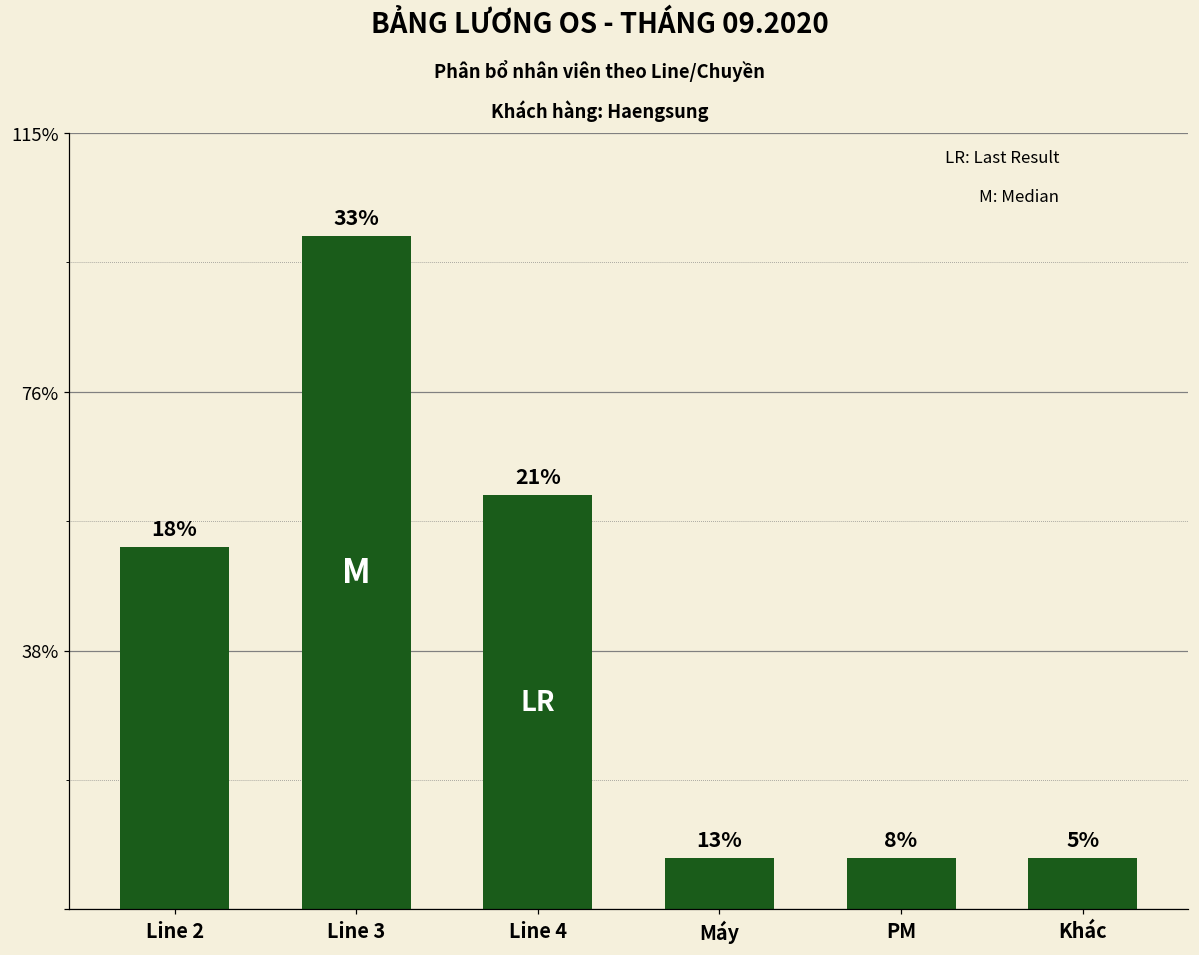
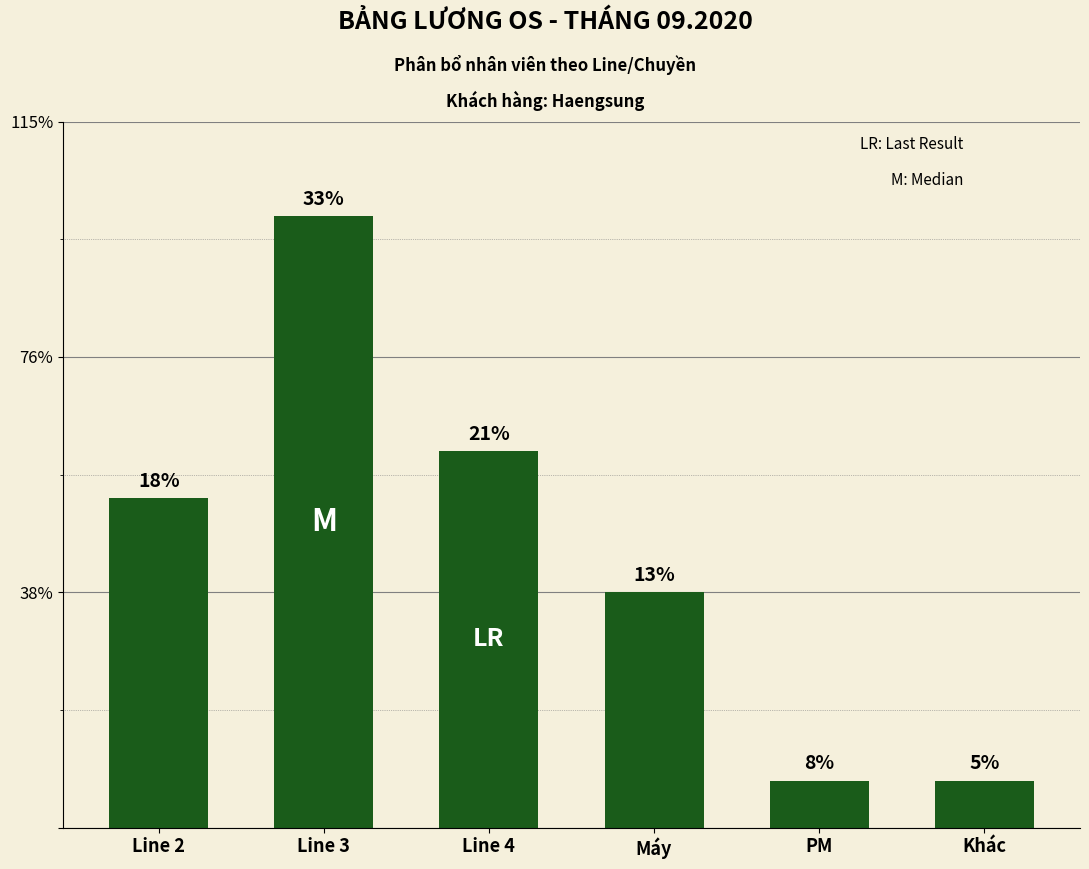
  {
-   "Máy": "8%"
+   "Máy": "38%"
  }
